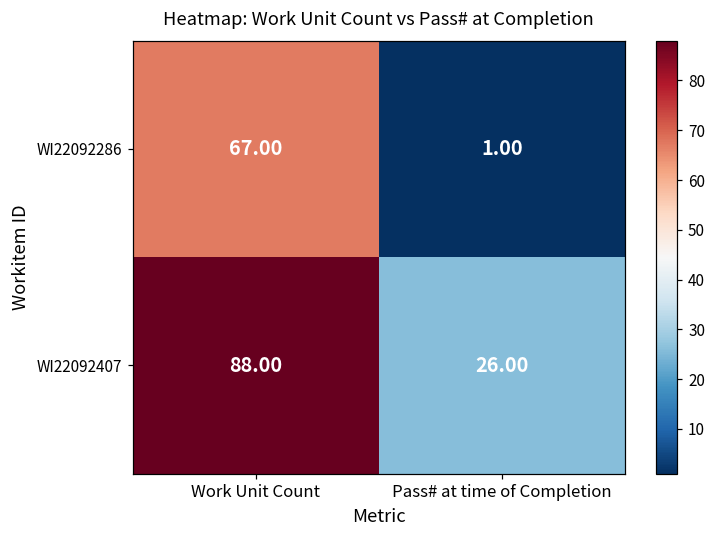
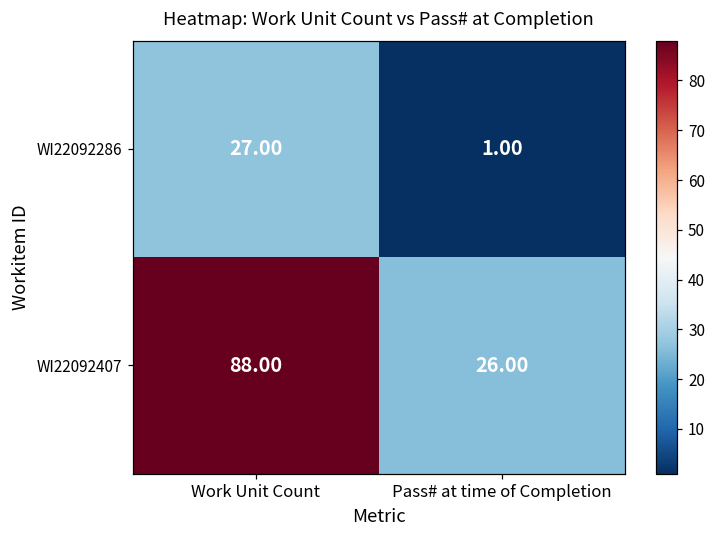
  {
    "WI22092286": {
-     "Work Unit Count": 67.00,
+     "Work Unit Count": 27.00,
      "Pass# at time of Completion": 1.00
    },
    "WI22092407": {
      "Work Unit Count": 88.00,
      "Pass# at time of Completion": 26.00
    }
  }
